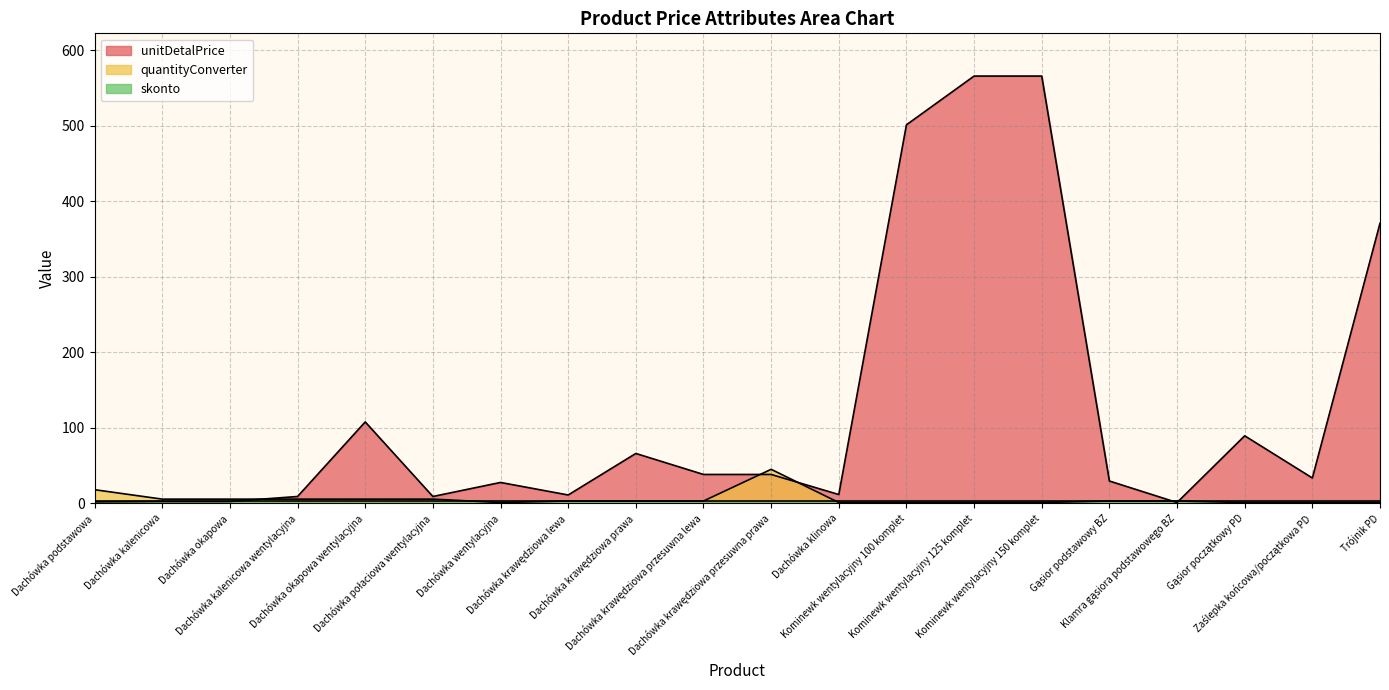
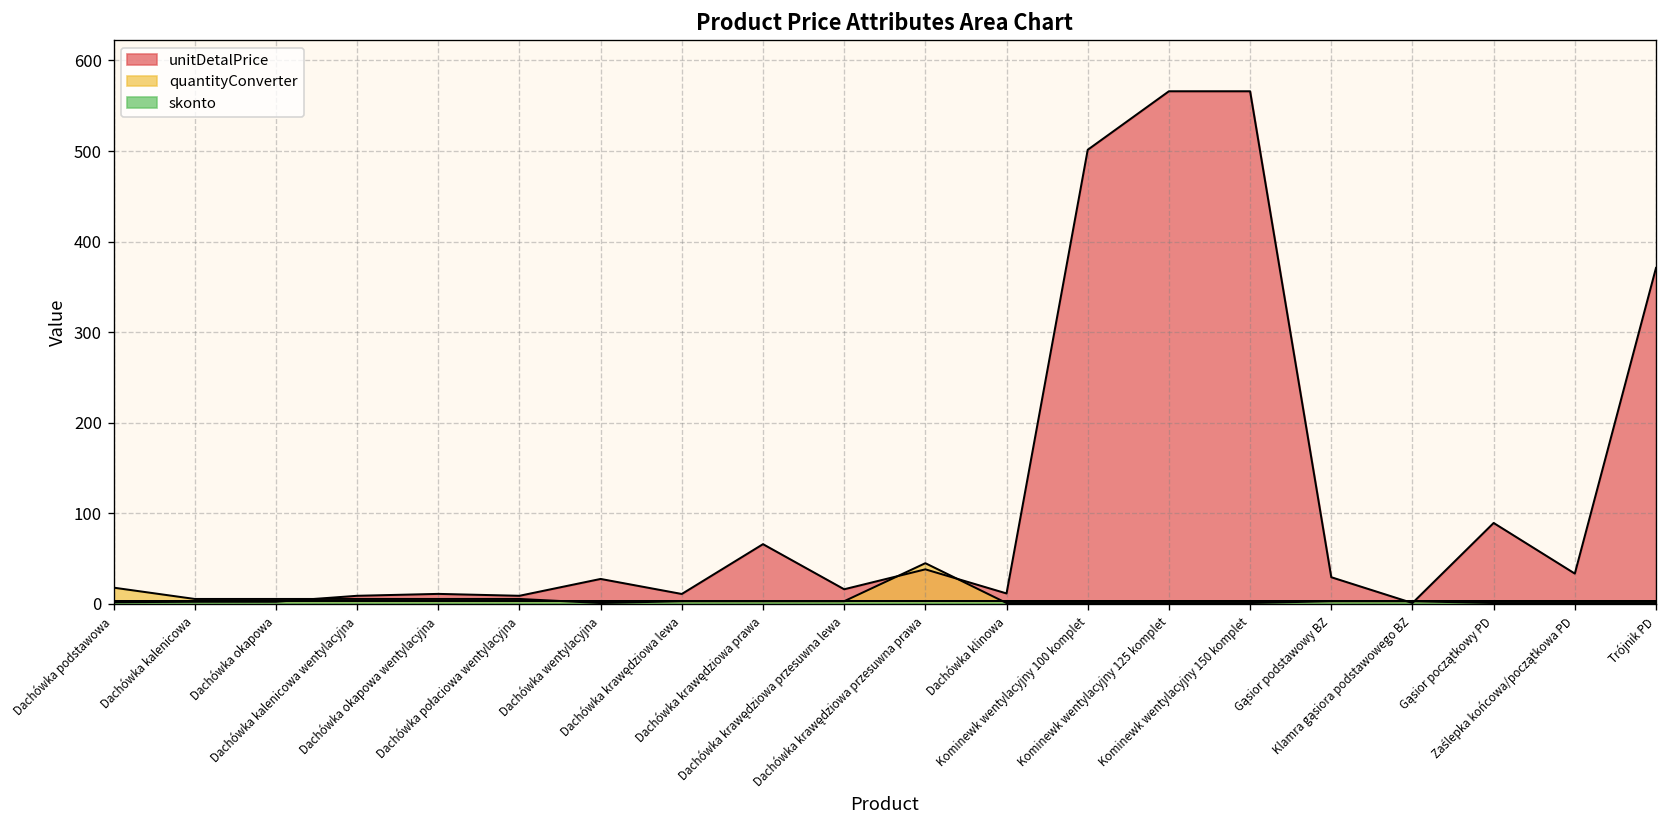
  {
    "unitDetalPrice": {
      "Dachówka kalenicowa wentylacyjna": 10,
-     "Dachówka okapowa wentylacyjna": 110,
+     "Dachówka okapowa wentylacyjna": 10,
      "Dachówka połaciowa wentylacyjna": 10,
      "Dachówka wentylacyjna": 30,
      "Dachówka krawędziowa lewa": 10,
      "Dachówka krawędziowa prawa": 70,
-     "Dachówka krawędziowa przesuwna lewa": 40,
+     "Dachówka krawędziowa przesuwna lewa": 20,
      "Dachówka krawędziowa przesuwna prawa": 40,
      "Dachówka klinowa": 10,
      "Kominewk wentylacyjny 100 komplet": 500,
      "Kominewk wentylacyjny 125 komplet": 570,
      "Kominewk wentylacyjny 150 komplet": 570,
      "Gąsior podstawowy BZ": 30,
      "Gąsior początkowy PD": 90,
      "Zaślepka końcowa/początkowa PD": 30,
      "Trójnik PD": 370
    },
    "quantityConverter": {
      "Dachówka podstawowa": 20,
      "Dachówka krawędziowa przesuwna prawa": 50
    },
    "skonto": {
      "Dachówka krawędziowa przesuwna prawa": 0
    }
  }
